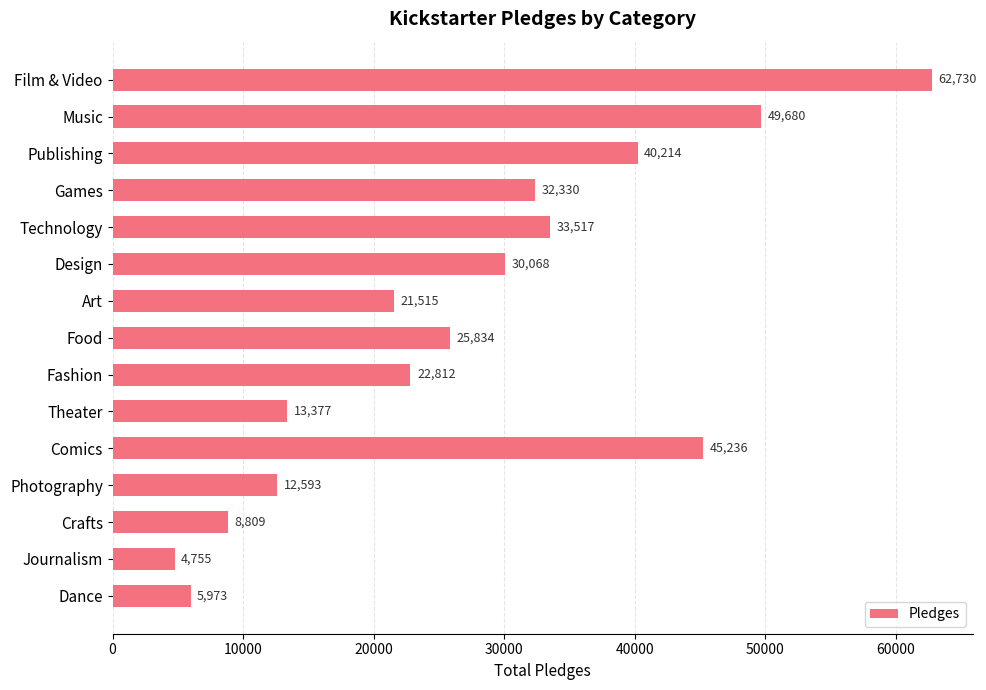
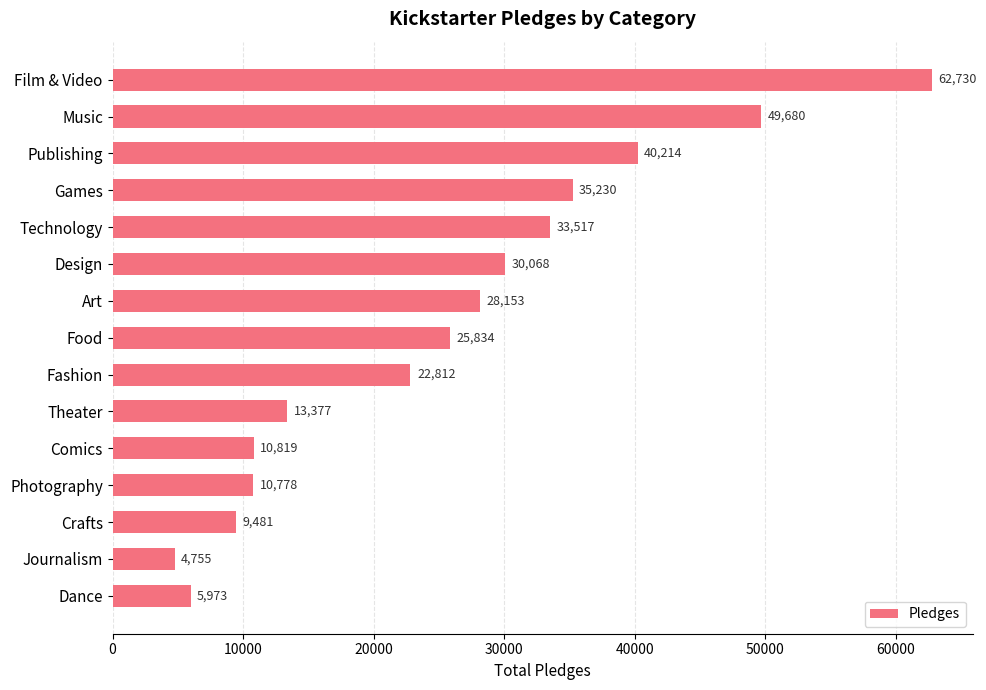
  {
    "Film & Video": "62,730",
    "Music": "49,680",
    "Publishing": "40,214",
-   "Games": "32,330",
+   "Games": "35,230",
    "Technology": "33,517",
    "Design": "30,068",
-   "Art": "21,515",
+   "Art": "28,153",
    "Food": "25,834",
    "Fashion": "22,812",
    "Theater": "13,377",
-   "Comics": "45,236",
-   "Photography": "12,593",
-   "Crafts": "8,809",
+   "Comics": "10,819",
+   "Photography": "10,778",
+   "Crafts": "9,481",
    "Journalism": "4,755",
    "Dance": "5,973"
  }
